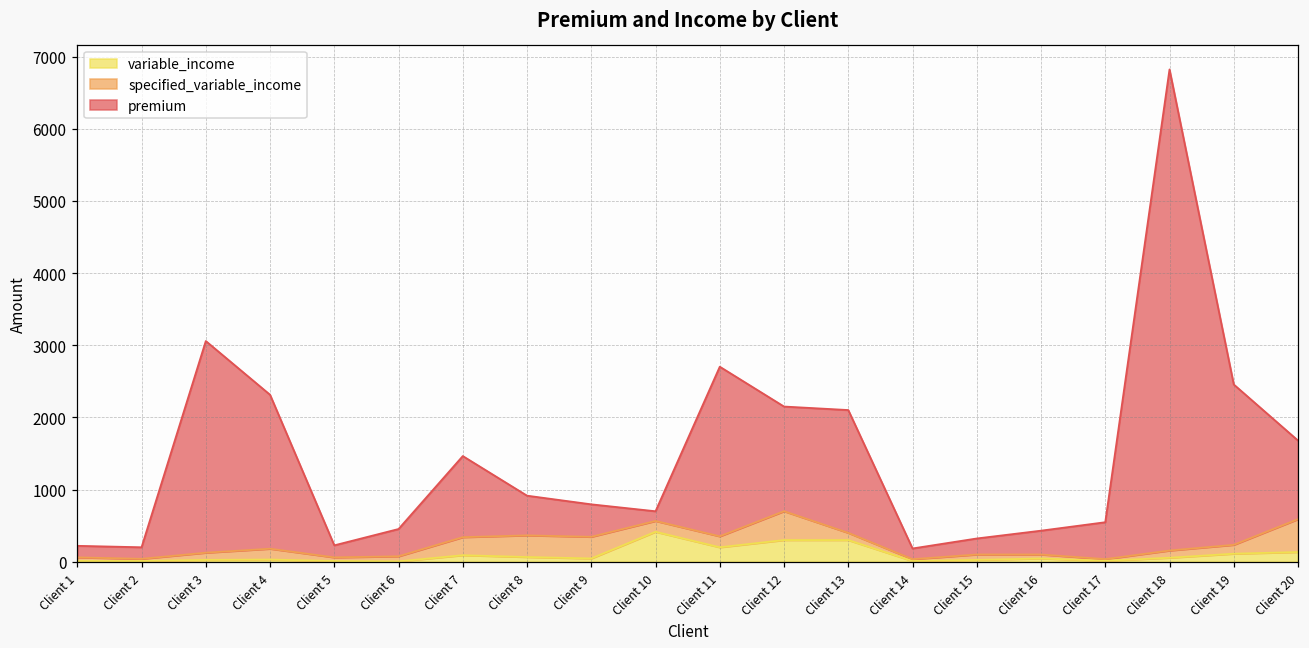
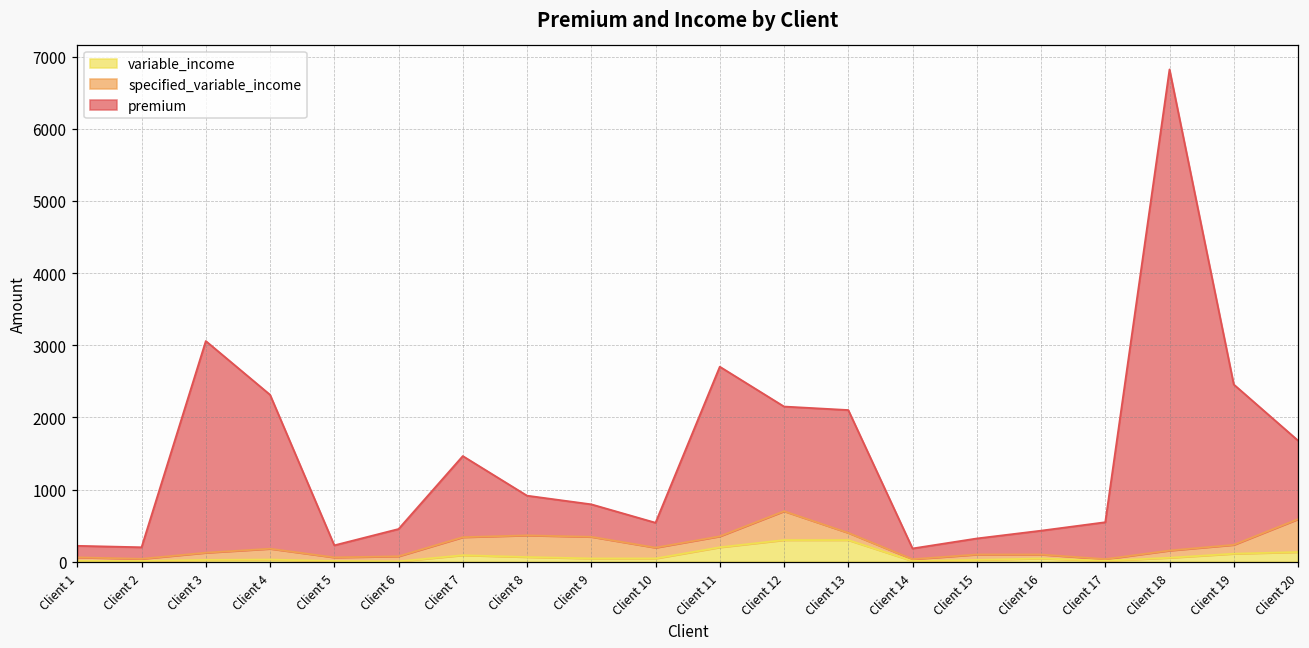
  {
    "variable_income": {
      "Client 1": 0,
      "Client 3": 0,
      "Client 4": 0,
      "Client 5": 0,
      "Client 6": 0,
      "Client 7": 100,
      "Client 8": 100,
      "Client 9": 0,
-     "Client 10": 400,
+     "Client 10": 0,
      "Client 11": 200,
      "Client 12": 300,
      "Client 13": 300,
      "Client 15": 0,
      "Client 16": 0,
      "Client 18": 100,
      "Client 19": 100,
      "Client 20": 100
    },
    "specified_variable_income": {
      "Client 1": 100,
      "Client 3": 100,
      "Client 4": 200,
      "Client 5": 100,
      "Client 6": 100,
      "Client 7": 300,
      "Client 8": 300,
      "Client 9": 300,
      "Client 10": 200,
      "Client 11": 200,
      "Client 12": 400,
      "Client 13": 100,
      "Client 15": 100,
      "Client 16": 100,
      "Client 18": 100,
      "Client 19": 100,
      "Client 20": 500
    },
    "premium": {
      "Client 1": 200,
      "Client 2": 200,
      "Client 3": 2900,
      "Client 4": 2100,
      "Client 5": 200,
      "Client 6": 400,
      "Client 7": 1100,
      "Client 8": 600,
      "Client 9": 500,
-     "Client 10": 100,
+     "Client 10": 300,
      "Client 11": 2400,
      "Client 12": 1500,
      "Client 13": 1700,
      "Client 14": 100,
      "Client 15": 200,
      "Client 16": 300,
      "Client 17": 500,
      "Client 18": 6700,
      "Client 19": 2200,
      "Client 20": 1100
    }
  }
